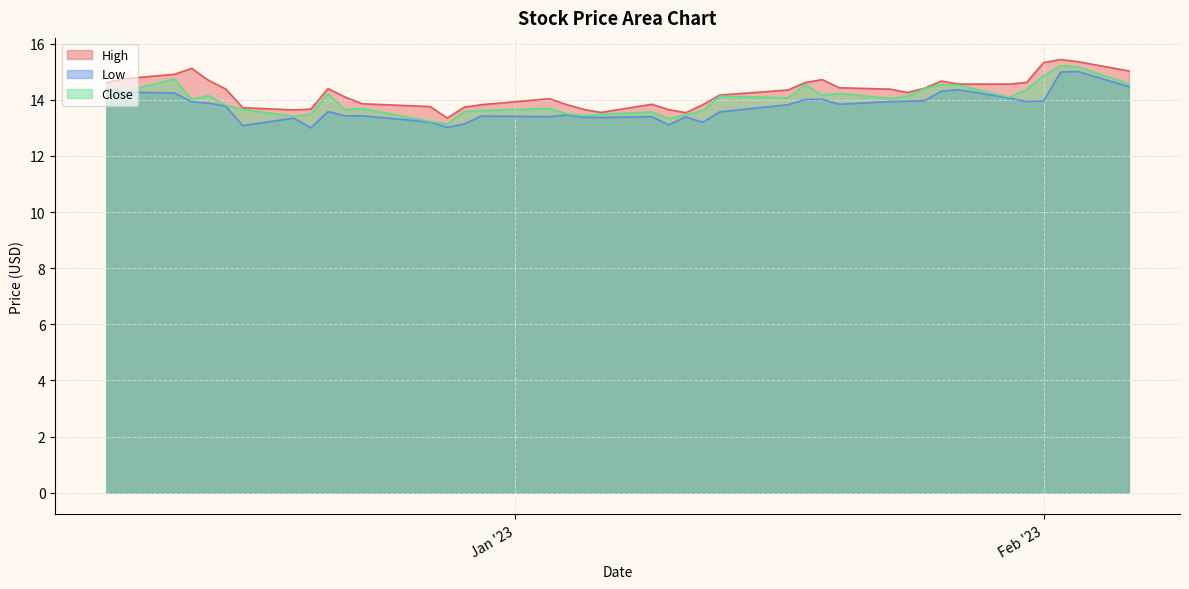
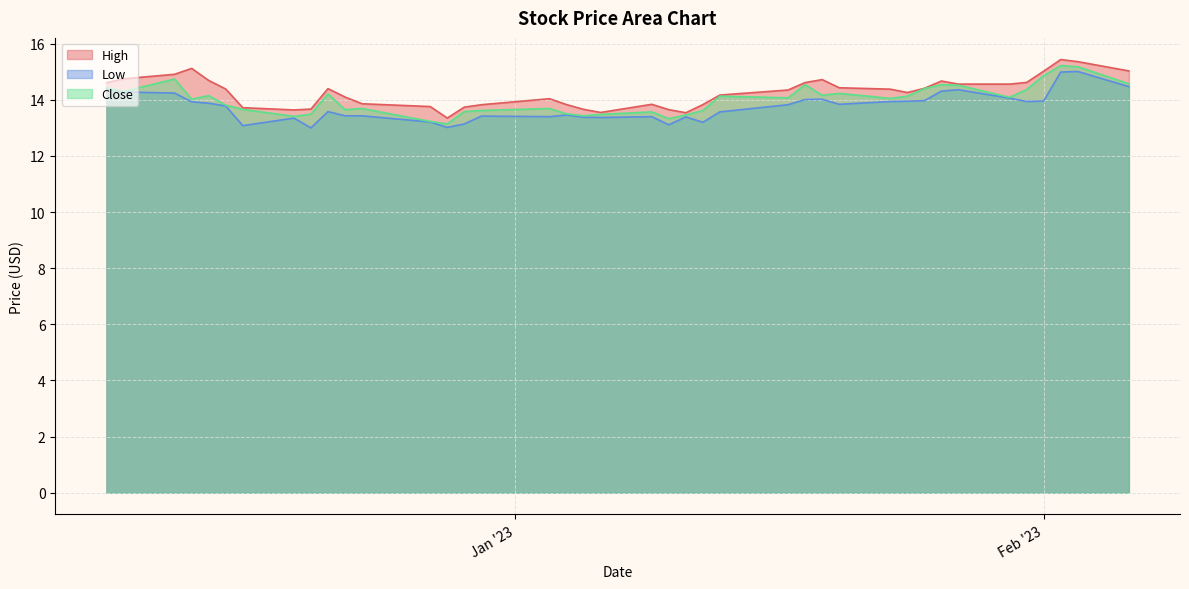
  {
    "High": {
-     "Feb '23": 15.3
+     "Feb '23": 15.0
    },
    "Low": {
      "Feb '23": 14.0
    },
    "Close": {
      "Feb '23": 14.9
    }
  }
